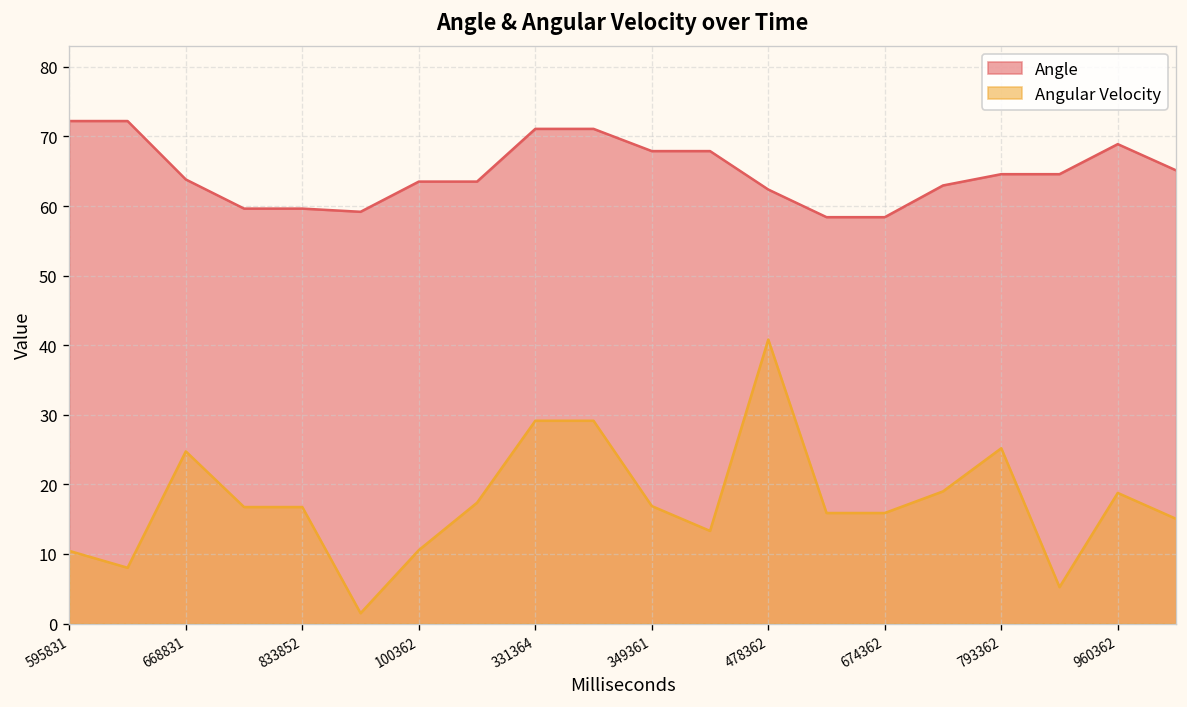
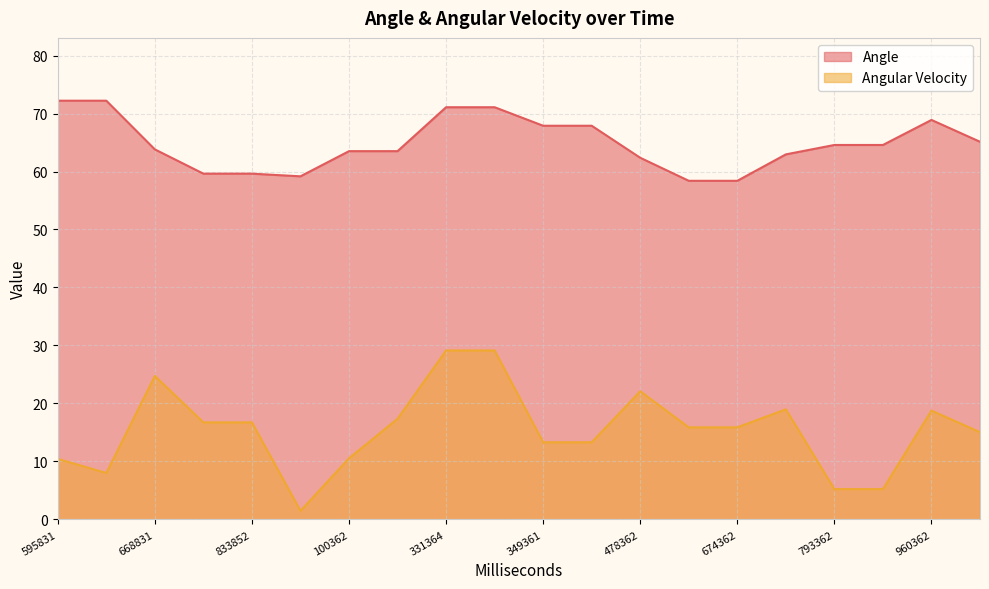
  {
    "Angle": {
      "595831": 72,
      "668831": 64,
      "833852": 60,
      "100362": 64,
      "331364": 71,
      "349361": 68,
      "478362": 62,
      "674362": 58,
      "793362": 65,
      "960362": 69
    },
    "Angular Velocity": {
      "595831": 10,
      "668831": 25,
      "833852": 17,
      "100362": 11,
      "331364": 29,
-     "349361": 17,
-     "478362": 41,
+     "349361": 13,
+     "478362": 22,
      "674362": 16,
-     "793362": 25,
+     "793362": 5,
      "960362": 19
    }
  }
